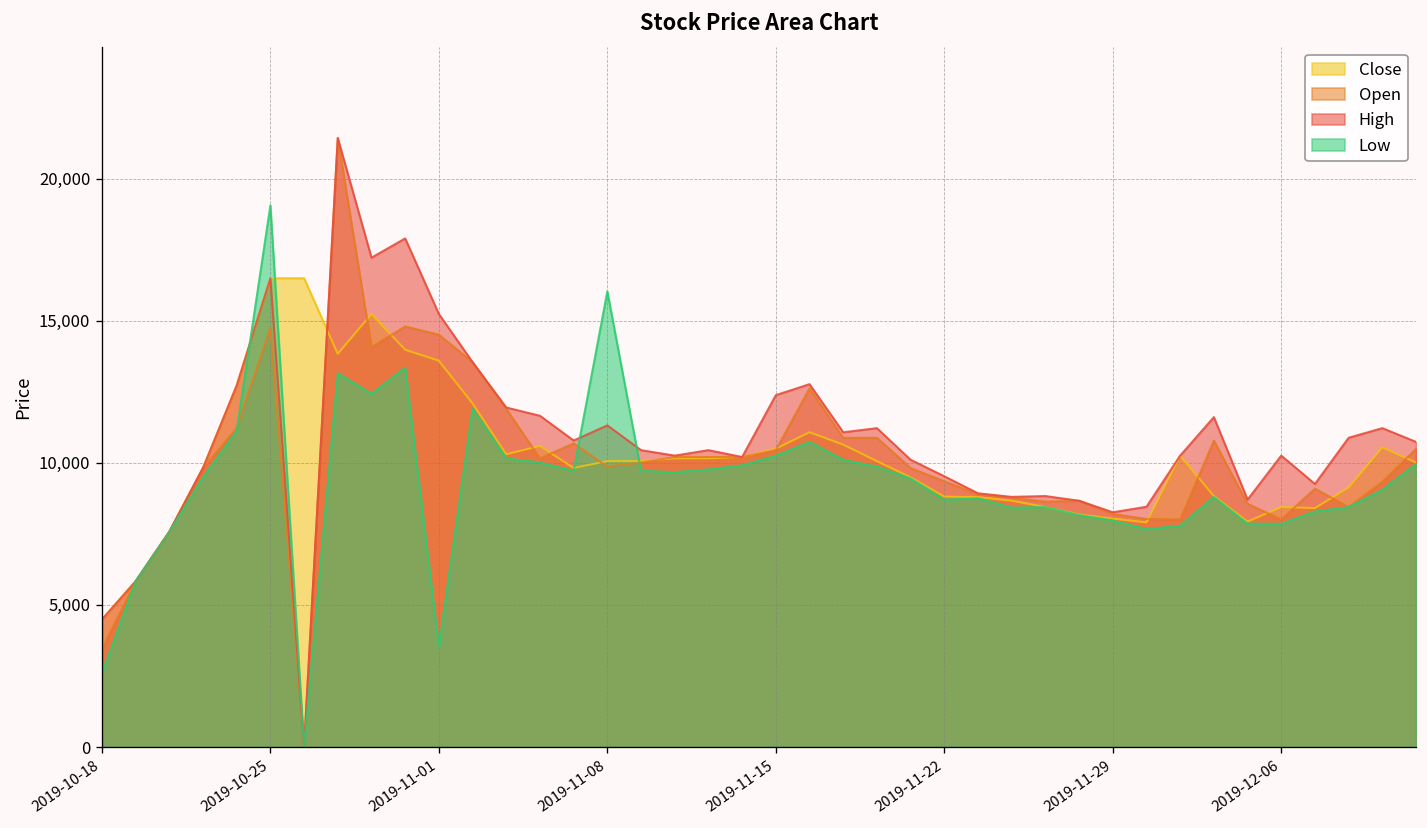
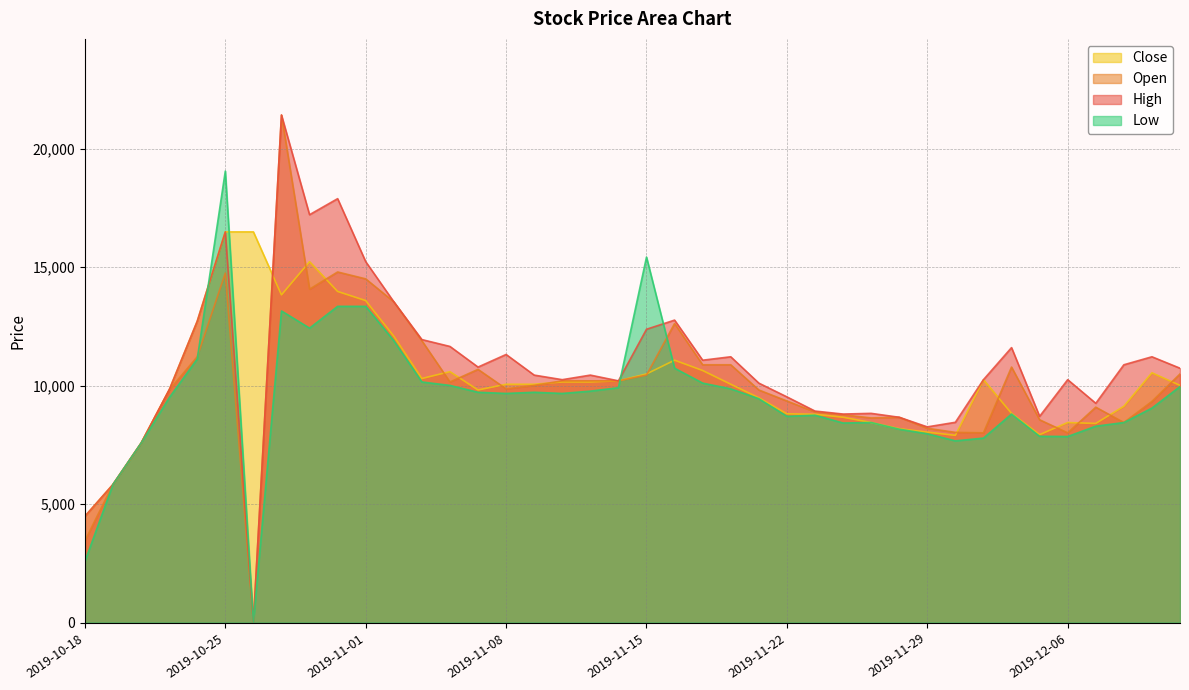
  {
    "Low": {
      "2019-10-18": "2,600",
      "2019-10-25": "19,100",
-     "2019-11-01": "3,500",
-     "2019-11-08": "16,000",
-     "2019-11-15": "10,300",
+     "2019-11-01": "13,400",
+     "2019-11-08": "9,700",
+     "2019-11-15": "15,400",
      "2019-12-06": "7,900"
    }
  }
